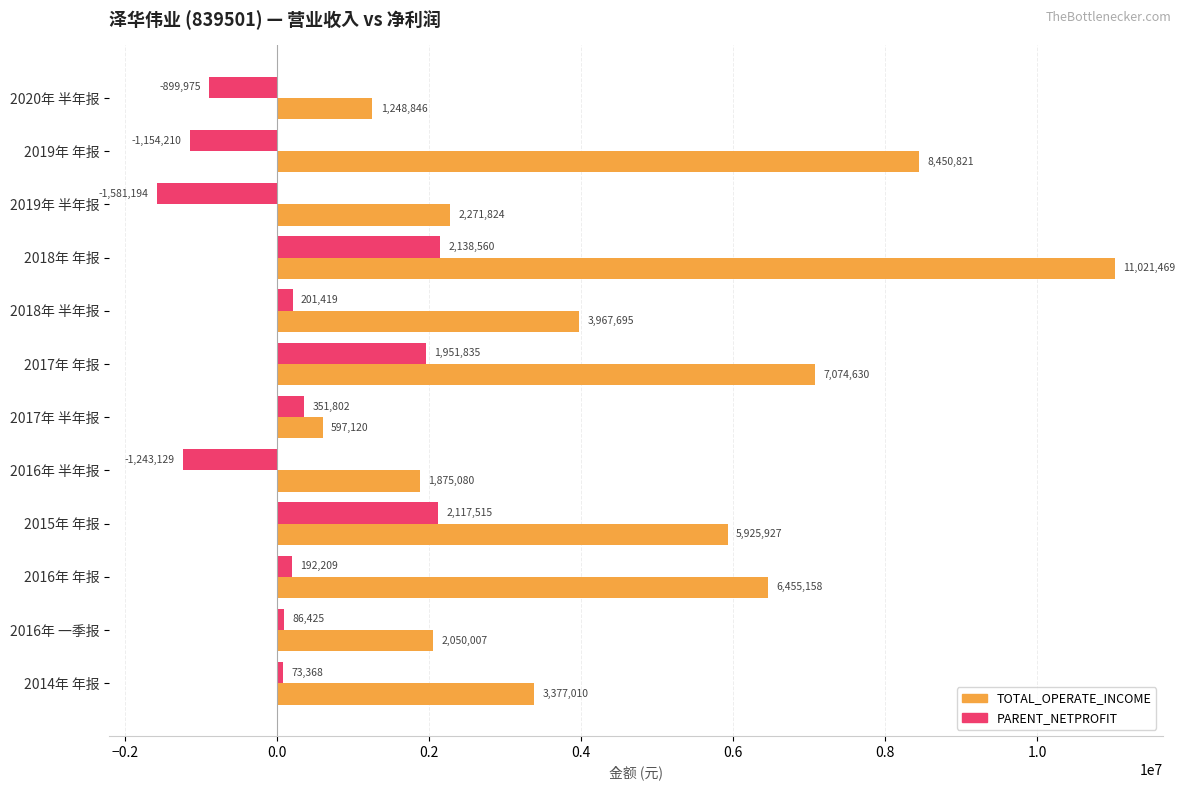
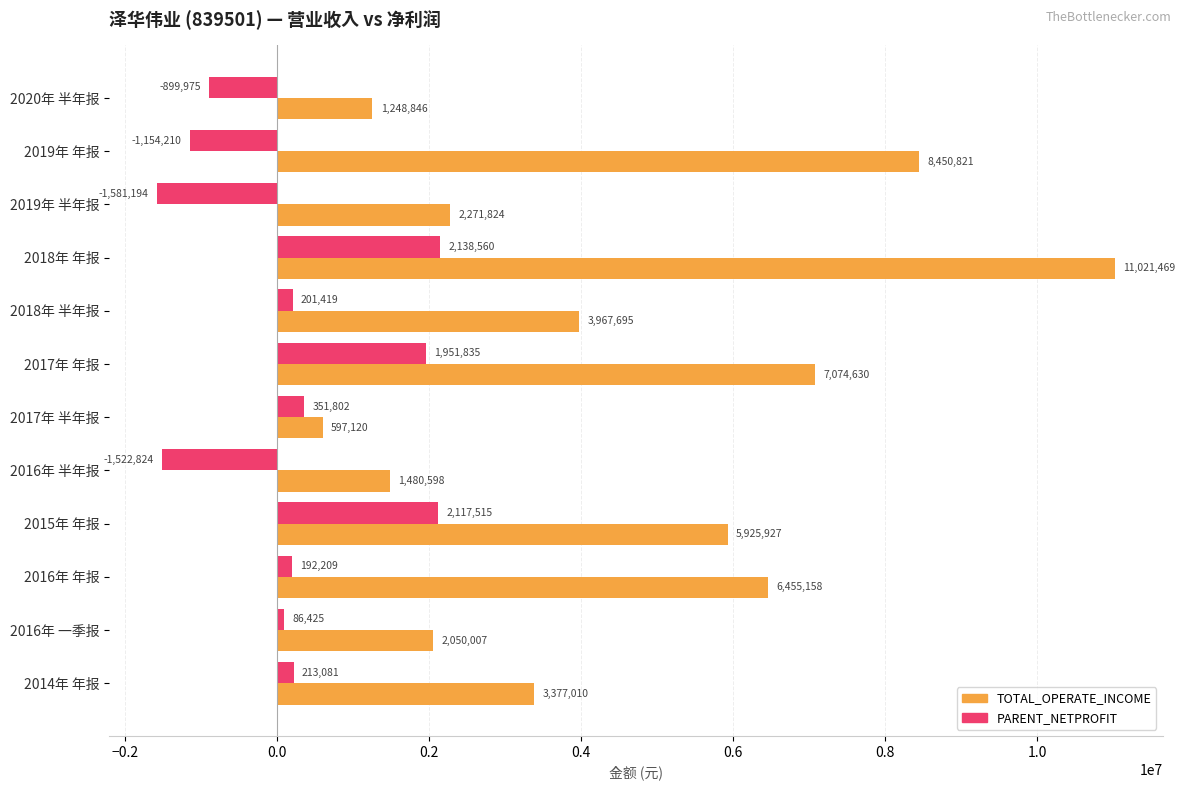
  {
    "TOTAL_OPERATE_INCOME": {
      "2020年 半年报": "1,248,846",
      "2019年 年报": "8,450,821",
      "2019年 半年报": "2,271,824",
      "2018年 年报": "11,021,469",
      "2018年 半年报": "3,967,695",
      "2017年 年报": "7,074,630",
      "2017年 半年报": "597,120",
-     "2016年 半年报": "1,875,080",
+     "2016年 半年报": "1,480,598",
      "2015年 年报": "5,925,927",
      "2016年 年报": "6,455,158",
      "2016年 一季报": "2,050,007",
      "2014年 年报": "3,377,010"
    },
    "PARENT_NETPROFIT": {
      "2020年 半年报": "-899,975",
      "2019年 年报": "-1,154,210",
      "2019年 半年报": "-1,581,194",
      "2018年 年报": "2,138,560",
      "2018年 半年报": "201,419",
      "2017年 年报": "1,951,835",
      "2017年 半年报": "351,802",
-     "2016年 半年报": "-1,243,129",
+     "2016年 半年报": "-1,522,824",
      "2015年 年报": "2,117,515",
      "2016年 年报": "192,209",
      "2016年 一季报": "86,425",
-     "2014年 年报": "73,368"
+     "2014年 年报": "213,081"
    }
  }
